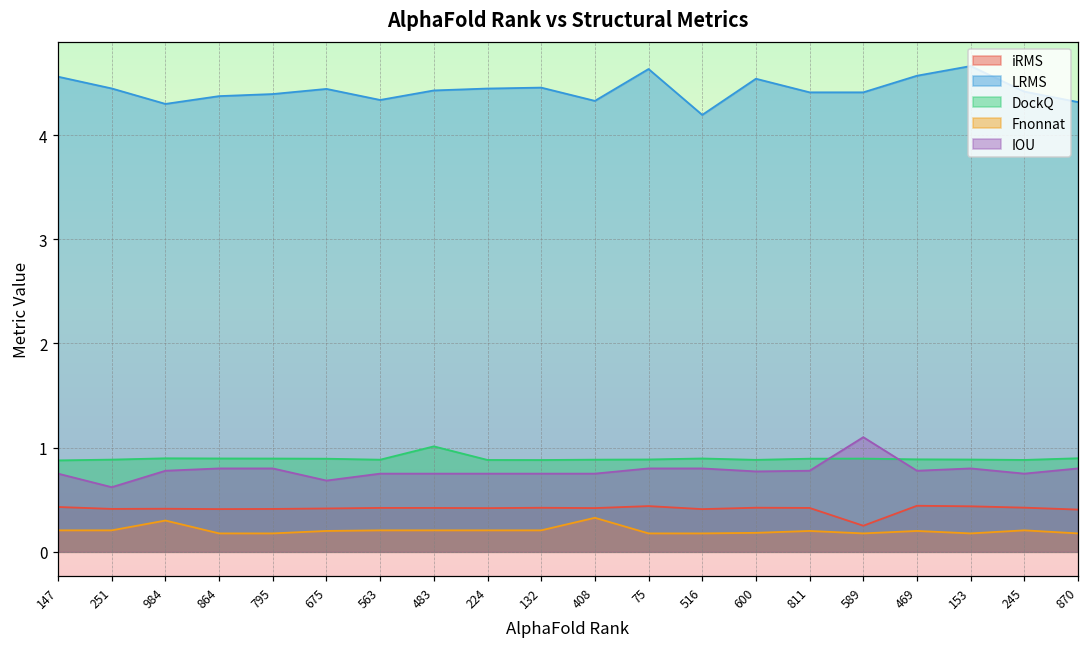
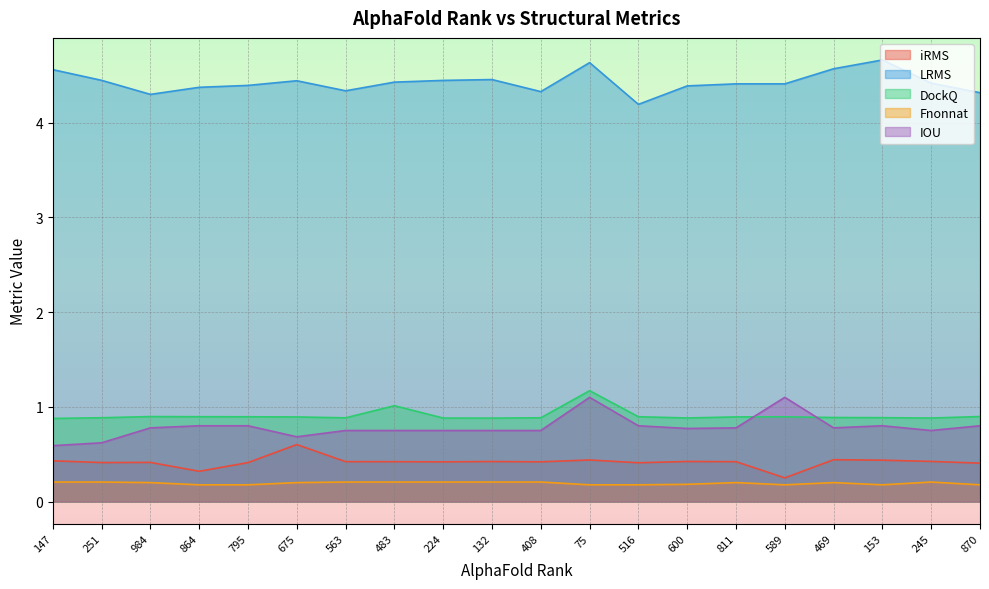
  {
    "iRMS": {
      "147": 0.4,
      "251": 0.4,
      "984": 0.4,
-     "864": 0.4,
+     "864": 0.3,
      "795": 0.4,
-     "675": 0.4,
+     "675": 0.6,
      "563": 0.4,
      "483": 0.4,
      "224": 0.4,
      "132": 0.4,
      "408": 0.4,
      "75": 0.4,
      "516": 0.4,
      "600": 0.4,
      "811": 0.4,
      "589": 0.3,
      "469": 0.4,
      "153": 0.4,
      "245": 0.4,
      "870": 0.4
    },
    "LRMS": {
      "147": 4.6,
      "251": 4.4,
      "984": 4.3,
      "864": 4.4,
      "795": 4.4,
      "675": 4.4,
      "563": 4.3,
      "483": 4.4,
      "224": 4.4,
      "132": 4.5,
      "408": 4.3,
      "75": 4.6,
      "516": 4.2,
-     "600": 4.5,
+     "600": 4.4,
      "811": 4.4,
      "589": 4.4,
      "469": 4.6,
      "870": 4.3
    },
    "DockQ": {
      "147": 0.9,
      "251": 0.9,
      "984": 0.9,
      "864": 0.9,
      "795": 0.9,
      "675": 0.9,
      "563": 0.9,
      "483": 1.0,
      "224": 0.9,
      "132": 0.9,
      "408": 0.9,
-     "75": 0.9,
+     "75": 1.2,
      "516": 0.9,
      "600": 0.9,
      "811": 0.9,
      "589": 0.9,
      "469": 0.9,
      "153": 0.9,
      "245": 0.9,
      "870": 0.9
    },
    "Fnonnat": {
      "147": 0.2,
      "251": 0.2,
-     "984": 0.3,
+     "984": 0.2,
      "864": 0.2,
      "795": 0.2,
      "675": 0.2,
      "563": 0.2,
      "483": 0.2,
      "224": 0.2,
      "132": 0.2,
-     "408": 0.3,
+     "408": 0.2,
      "75": 0.2,
      "516": 0.2,
      "600": 0.2,
      "811": 0.2,
      "589": 0.2,
      "469": 0.2,
      "153": 0.2,
      "245": 0.2,
      "870": 0.2
    },
    "IOU": {
-     "147": 0.8,
+     "147": 0.6,
      "251": 0.6,
      "984": 0.8,
      "864": 0.8,
      "795": 0.8,
      "675": 0.7,
      "563": 0.8,
      "483": 0.8,
      "224": 0.8,
      "132": 0.8,
      "408": 0.8,
-     "75": 0.8,
+     "75": 1.1,
      "516": 0.8,
      "600": 0.8,
      "811": 0.8,
      "589": 1.1,
      "469": 0.8,
      "153": 0.8,
      "245": 0.8,
      "870": 0.8
    }
  }
